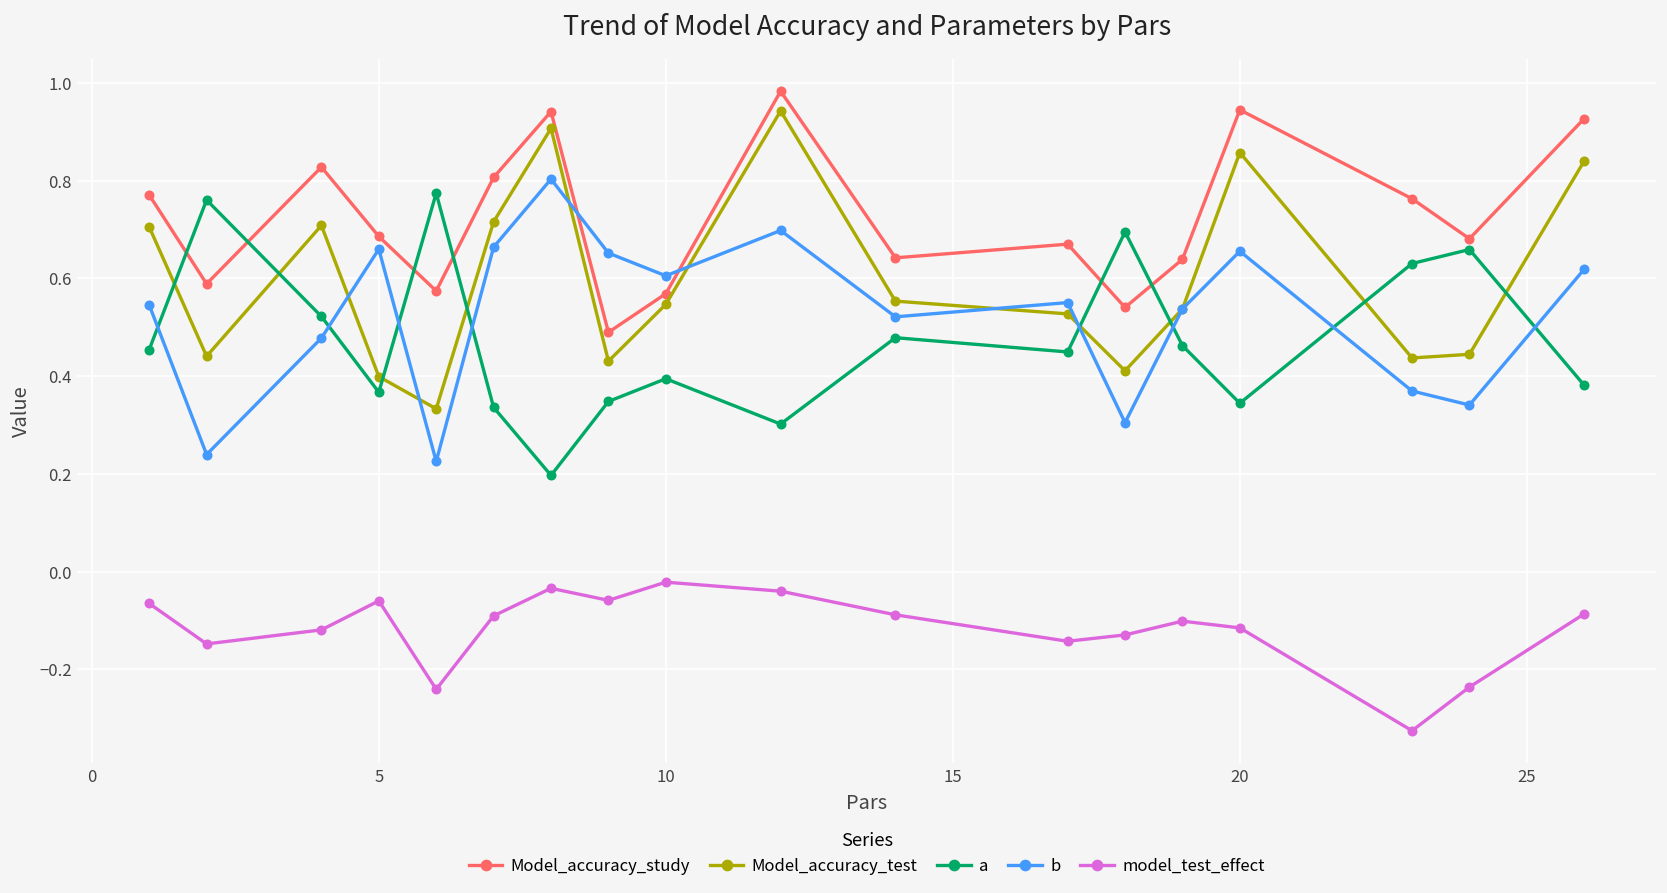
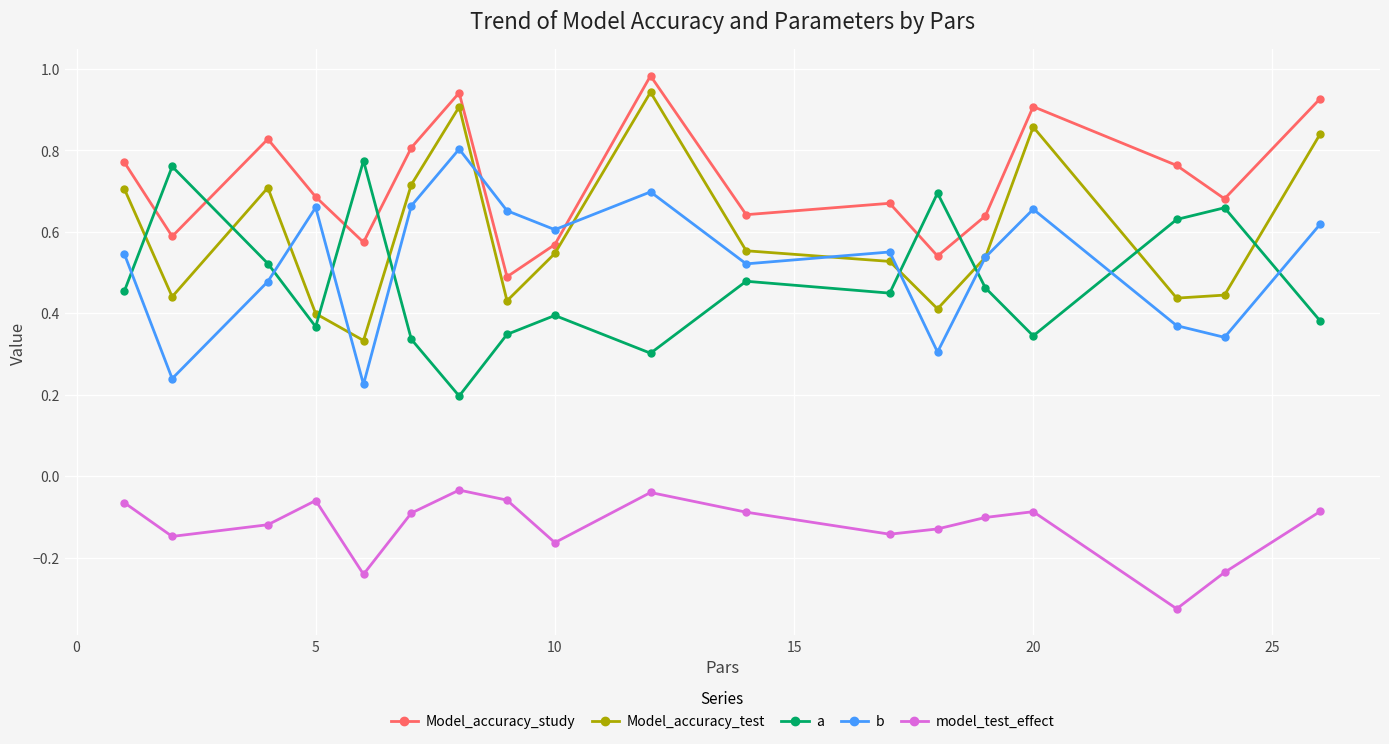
  {
    "Model_accuracy_study": {
      "5": 0.69,
      "10": 0.57,
-     "20": 0.95
+     "20": 0.91
    },
    "Model_accuracy_test": {
      "5": 0.40,
      "10": 0.55,
      "20": 0.86
    },
    "a": {
      "5": 0.37,
      "10": 0.39,
      "20": 0.34
    },
    "b": {
      "5": 0.66,
      "10": 0.61,
      "20": 0.66
    },
    "model_test_effect": {
      "5": -0.06,
-     "10": -0.02,
-     "20": -0.12
+     "10": -0.16,
+     "20": -0.09
    }
  }
